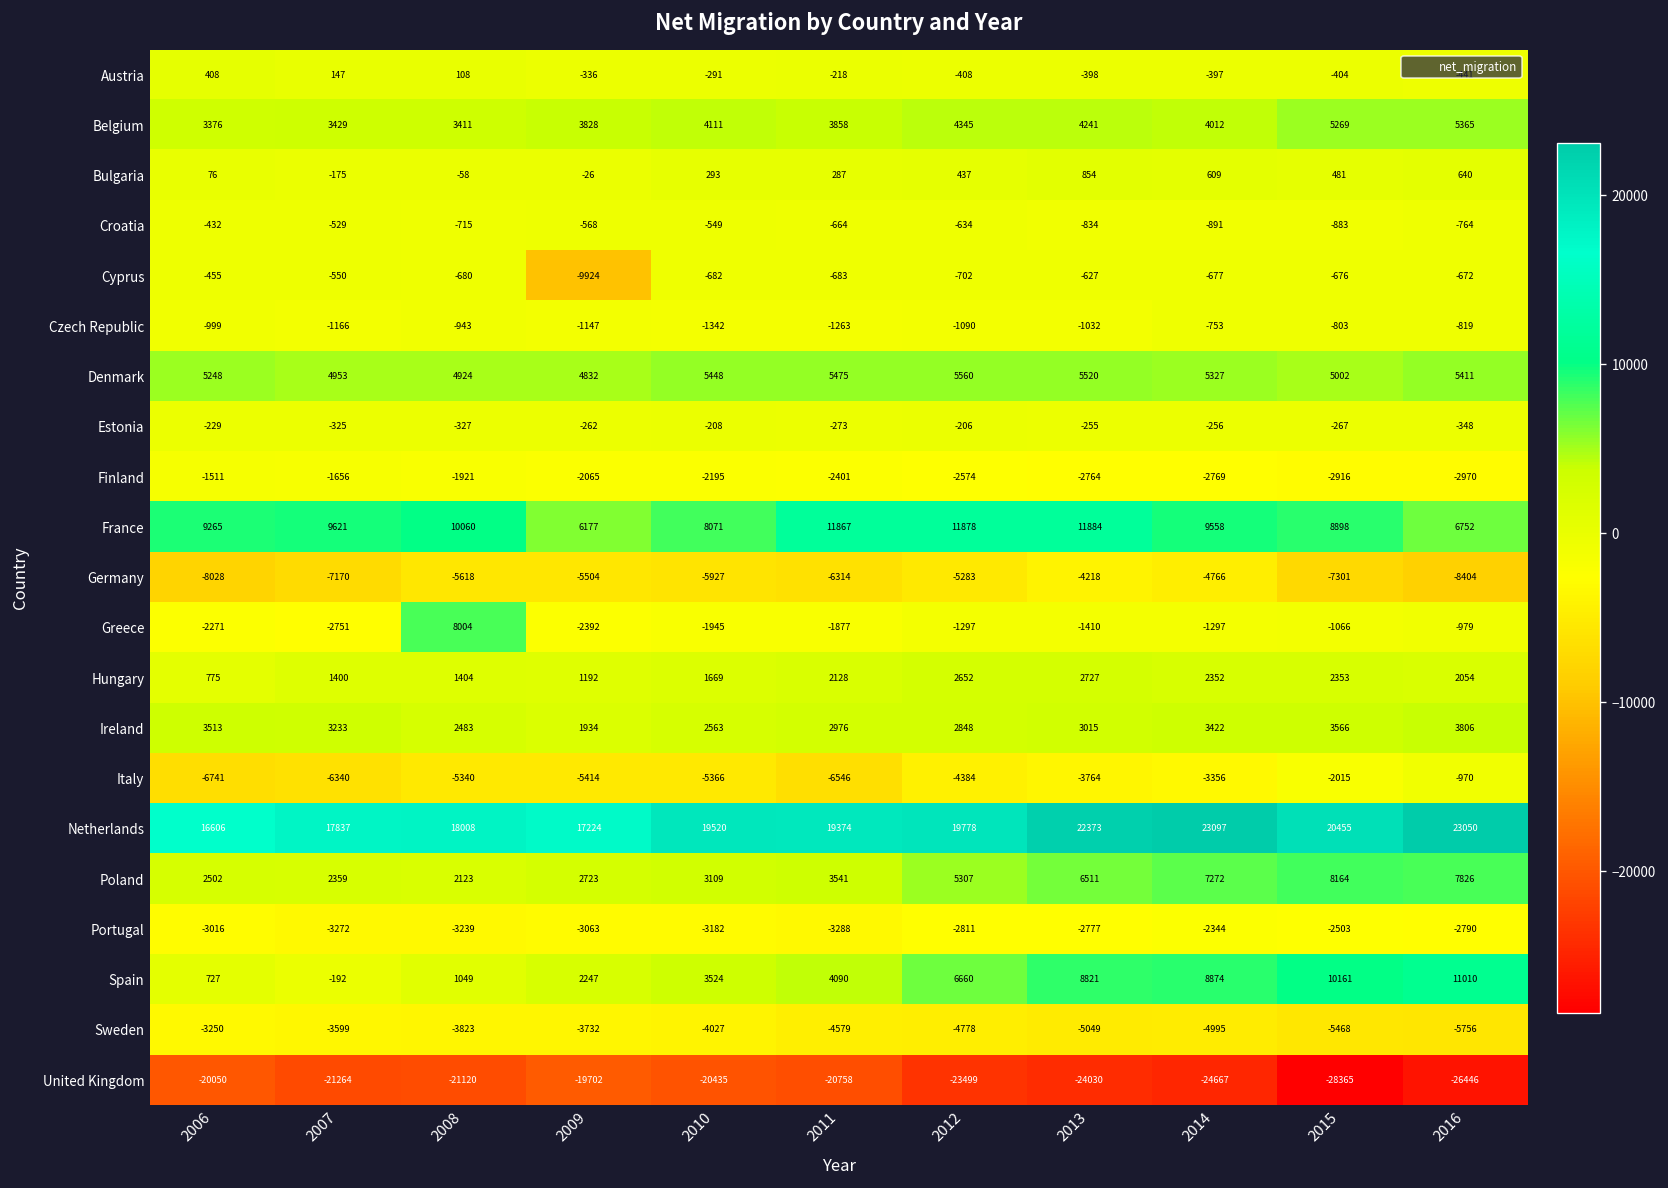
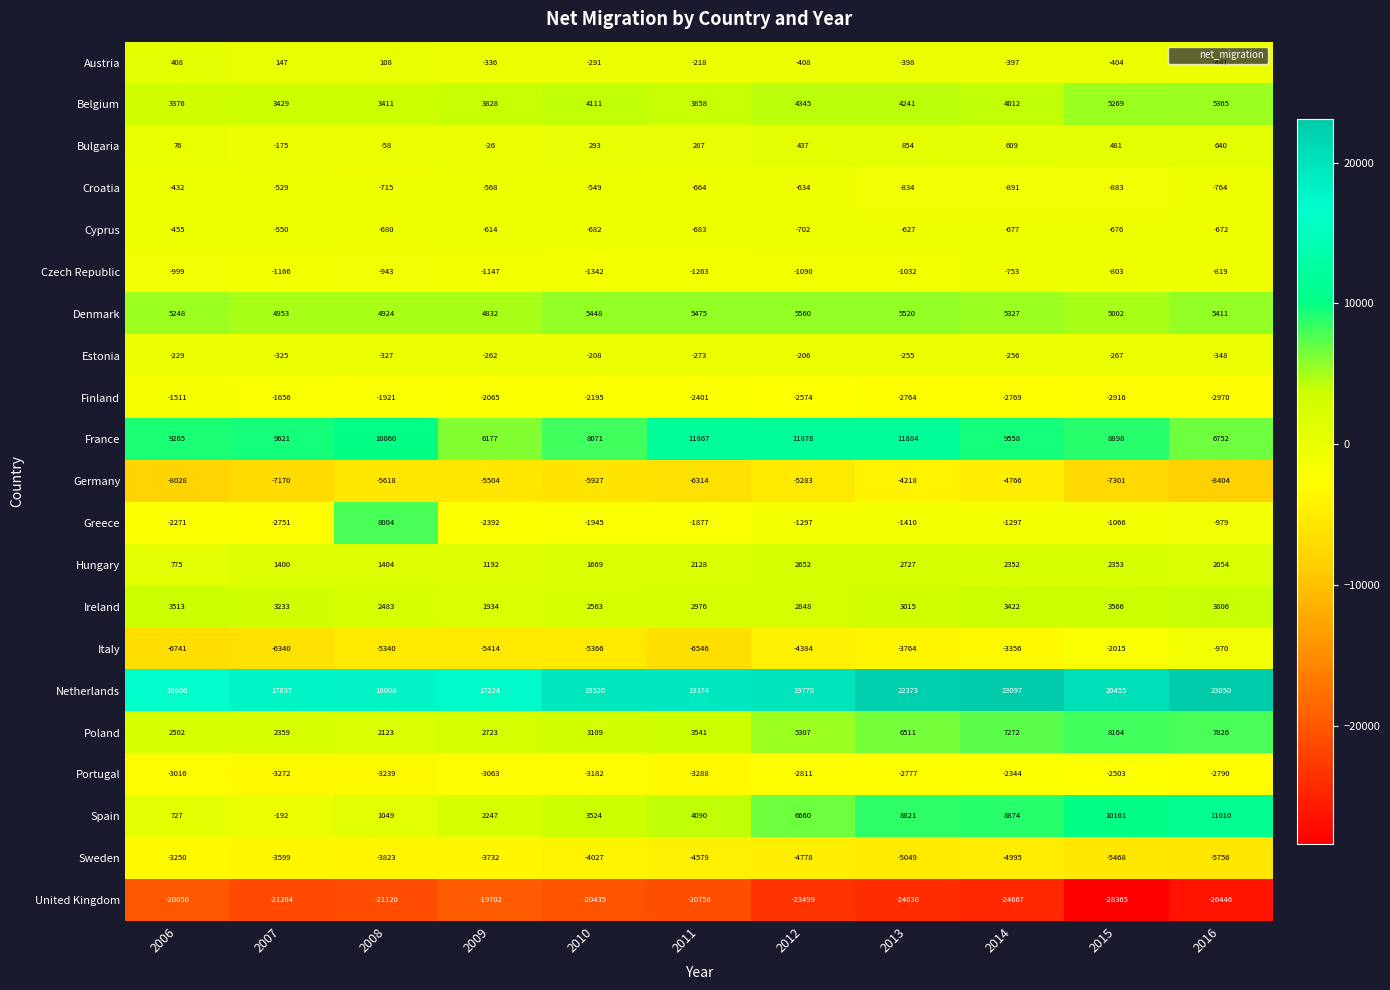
  {
    "Cyprus": {
      "2006": -455,
      "2007": -550,
      "2008": -680,
-     "2009": -9924,
+     "2009": -614,
      "2010": -682,
      "2011": -683,
      "2012": -702,
      "2013": -627,
      "2014": -677,
      "2015": -676,
      "2016": -672
    }
  }
